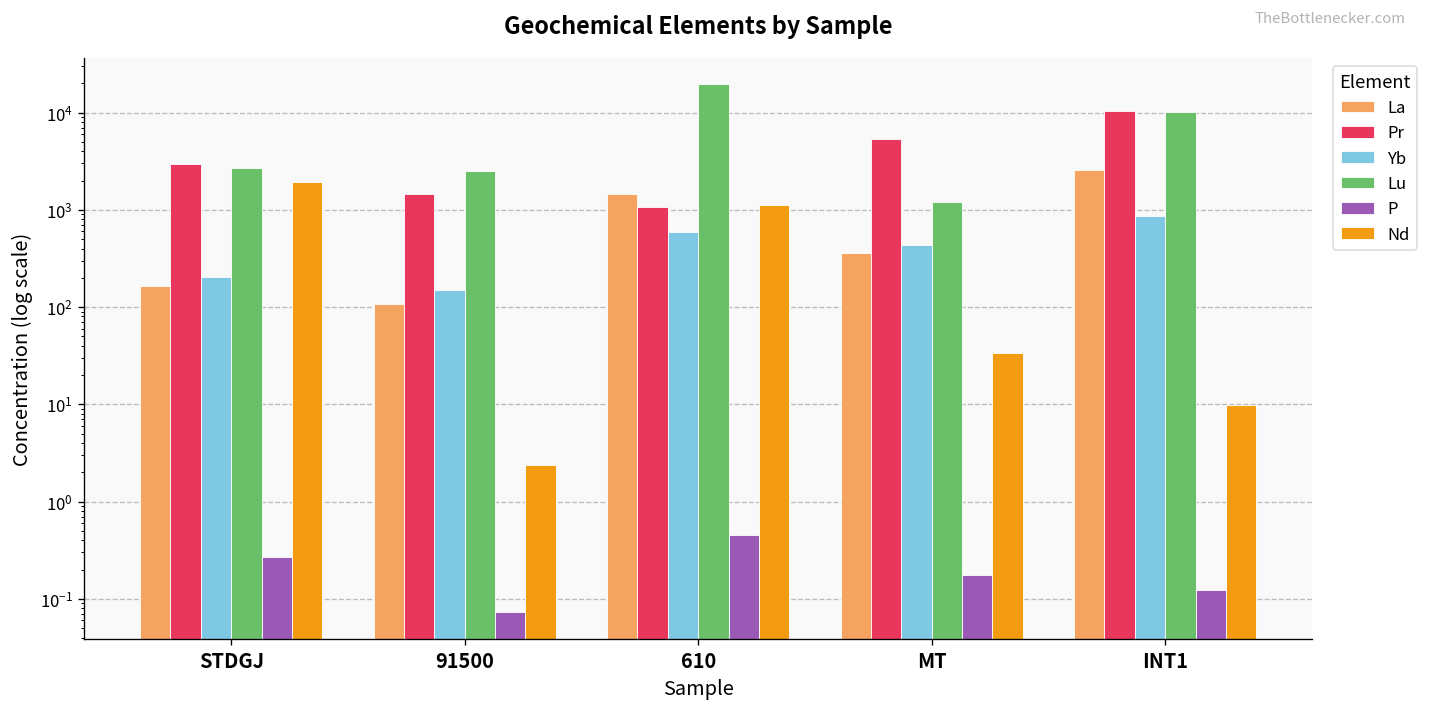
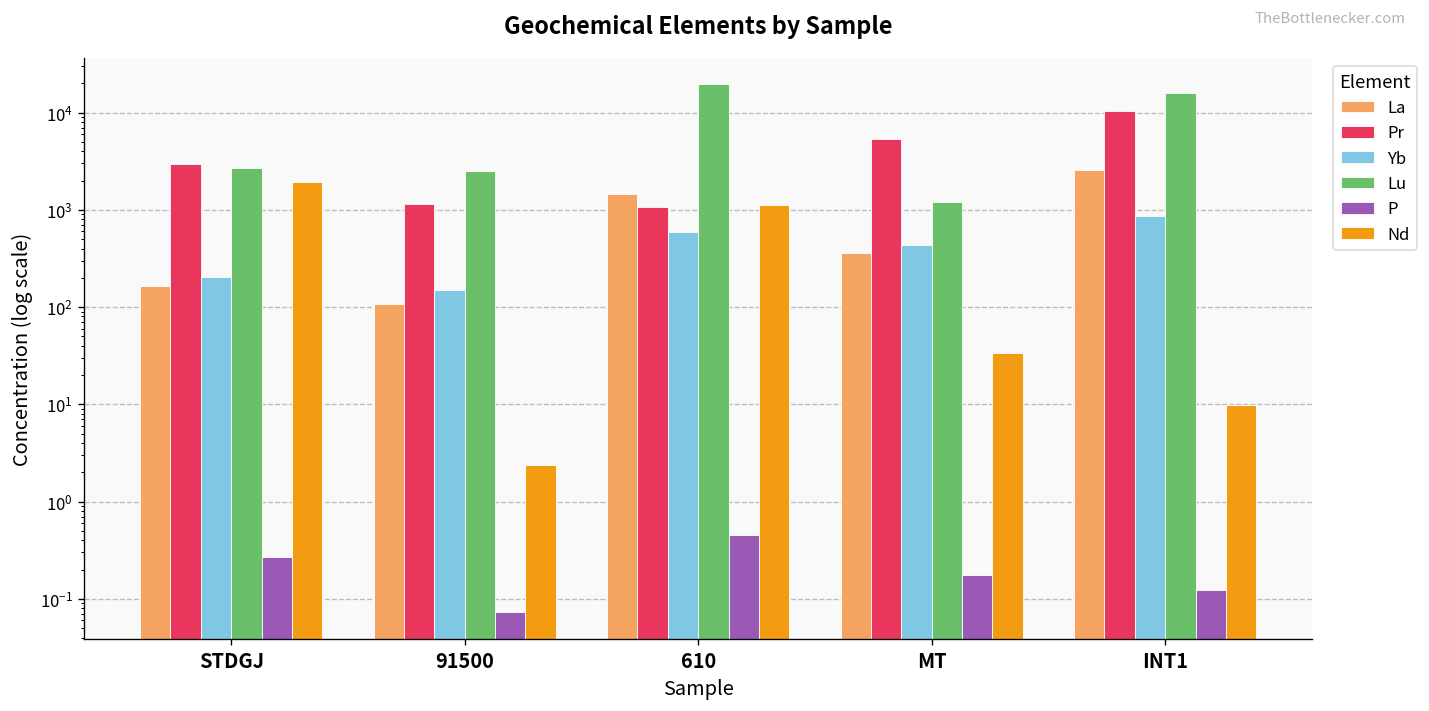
  {
    "La": {
      "STDGJ": 170,
      "91500": 110,
      "610": 1400,
      "MT": 400,
      "INT1": 2600
    },
    "Pr": {
      "STDGJ": 3000,
-     "91500": 1500,
+     "91500": 1100,
      "610": 1100,
      "MT": 5000,
      "INT1": 10000
    },
    "Yb": {
      "STDGJ": 200,
      "91500": 150,
      "610": 600,
      "MT": 400,
      "INT1": 900
    },
    "Lu": {
      "STDGJ": 2700,
      "91500": 2500,
      "610": 19000,
      "MT": 1200,
-     "INT1": 10000
+     "INT1": 16000
    },
    "P": {
      "STDGJ": 0.27,
      "91500": 0.07,
      "610": 0.5,
      "MT": 0.18,
      "INT1": 0.12
    },
    "Nd": {
      "STDGJ": 1900,
      "91500": 2.4,
      "610": 1100,
      "MT": 33,
      "INT1": 10
    }
  }
